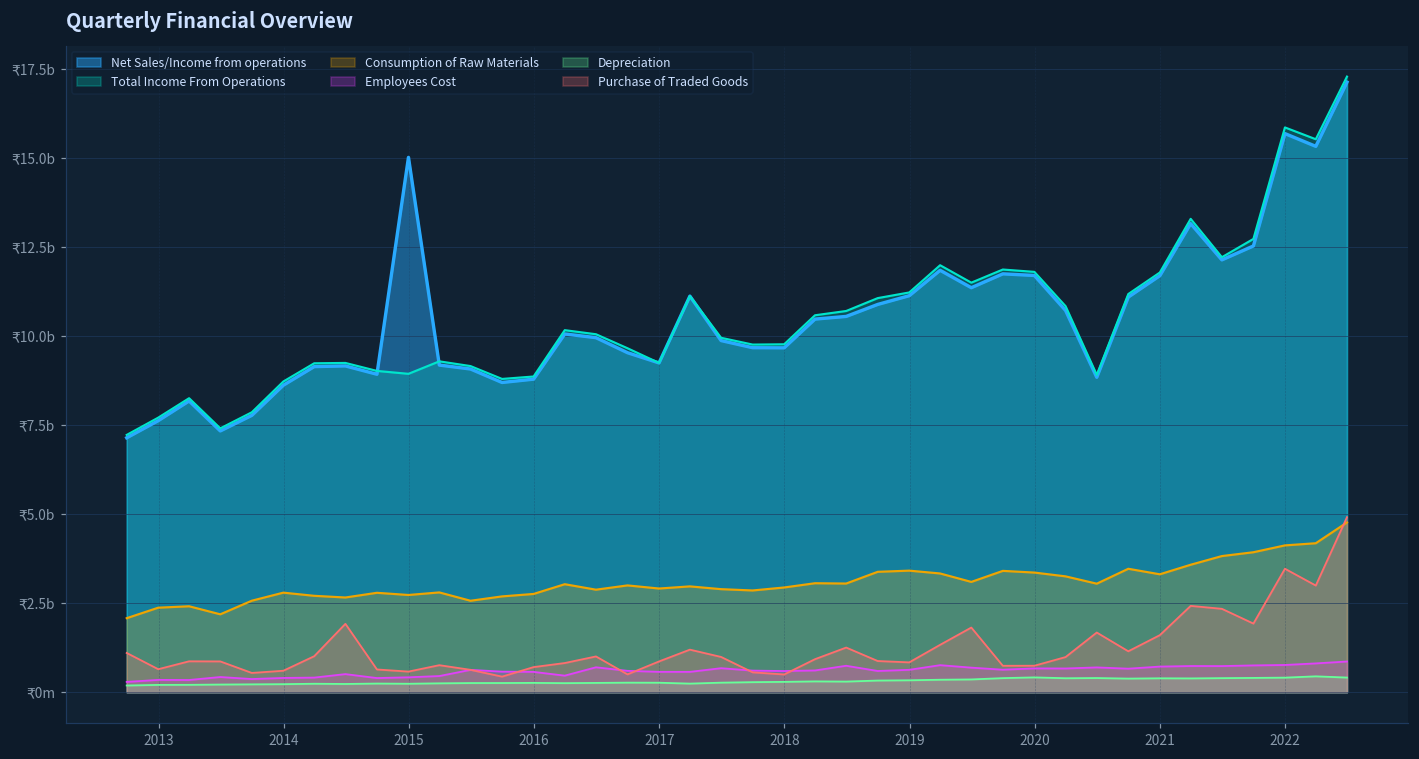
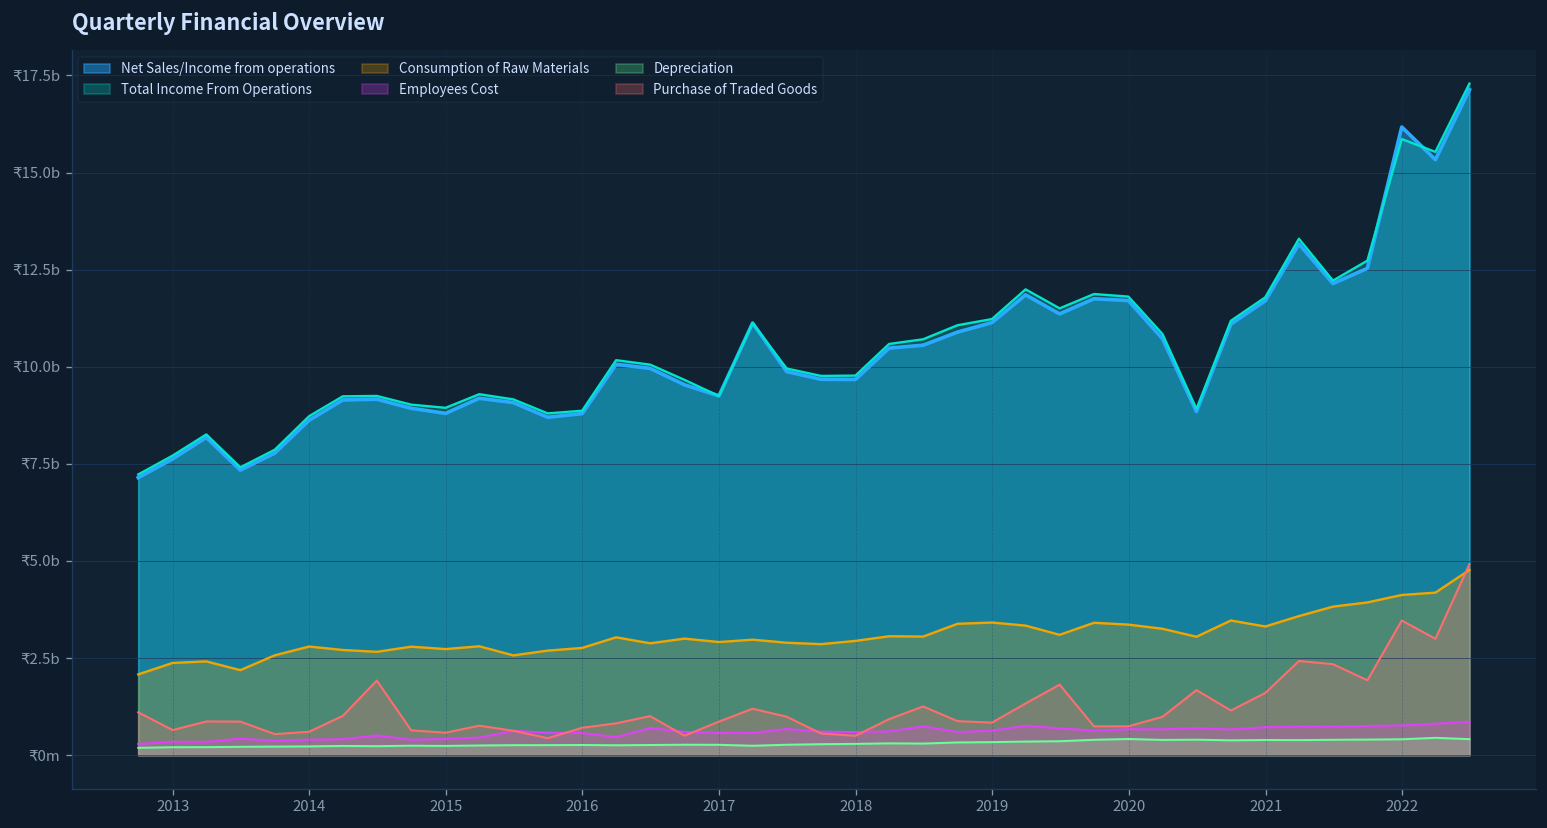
  {
    "Net Sales/Income from operations": {
      "2013": "₹7.6b",
      "2014": "₹8.6b",
-     "2015": "₹15.0b",
+     "2015": "₹8.8b",
      "2018": "₹9.7b",
      "2019": "₹11.1b",
      "2020": "₹11.7b",
      "2021": "₹11.7b",
-     "2022": "₹15.7b"
+     "2022": "₹16.2b"
    }
  }
